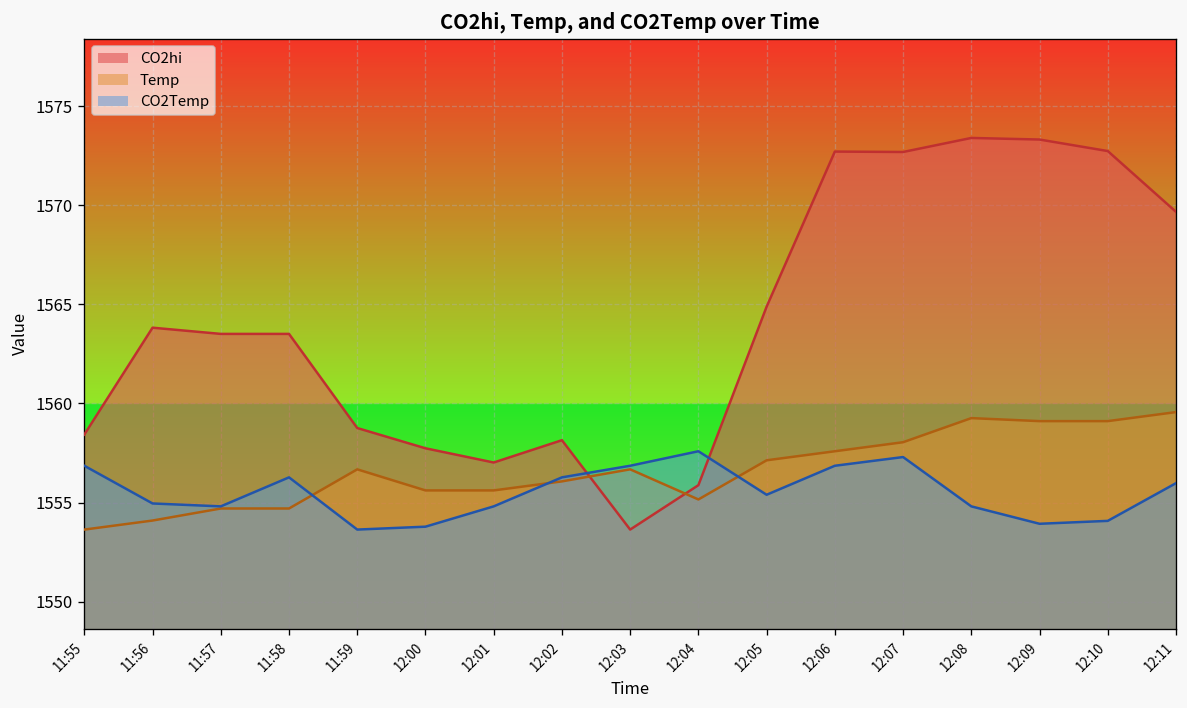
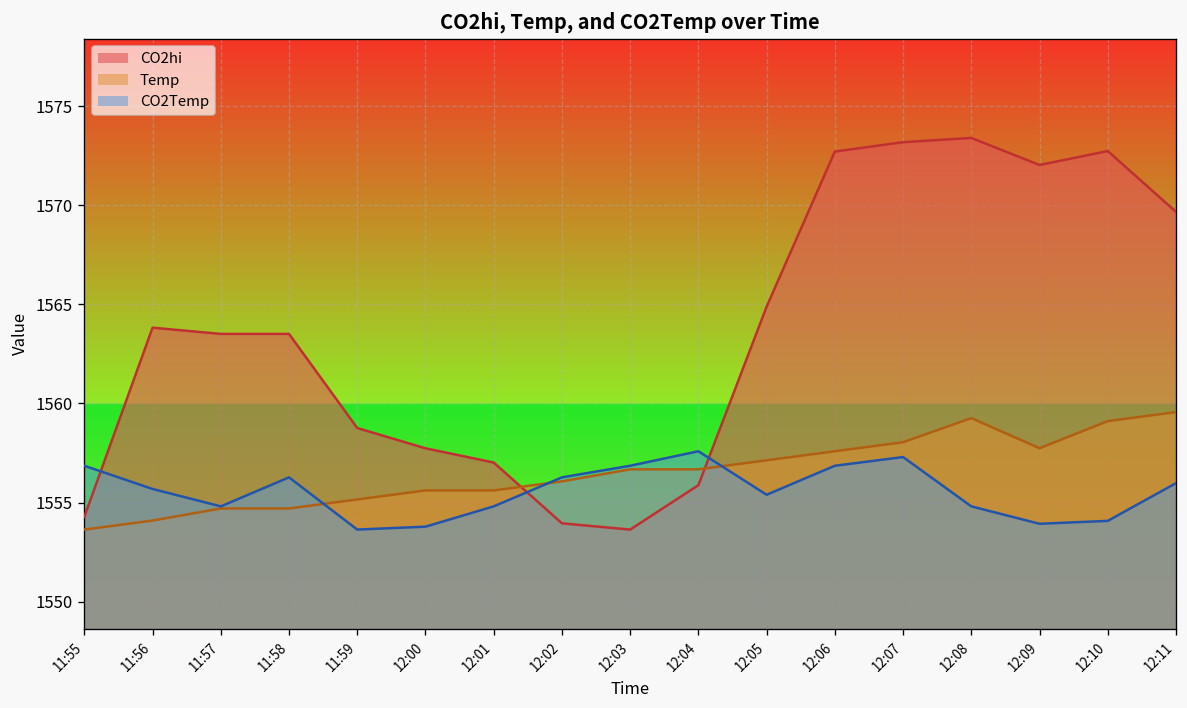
  {
    "CO2hi": {
-     "11:55": 1558.4,
+     "11:55": 1554.3,
      "11:56": 1563.8,
      "11:57": 1563.5,
      "11:58": 1563.5,
      "11:59": 1558.8,
      "12:00": 1557.7,
      "12:01": 1557.0,
-     "12:02": 1558.1,
+     "12:02": 1554.0,
      "12:03": 1553.6,
      "12:04": 1555.9,
      "12:05": 1564.9,
      "12:06": 1572.7,
-     "12:07": 1572.7,
+     "12:07": 1573.2,
      "12:08": 1573.4,
-     "12:09": 1573.3,
+     "12:09": 1572.0,
      "12:10": 1572.7,
      "12:11": 1569.7
    },
    "Temp": {
      "11:55": 1553.6,
      "11:56": 1554.1,
      "11:58": 1554.7,
-     "11:59": 1556.7,
+     "11:59": 1555.2,
      "12:00": 1555.6,
      "12:01": 1555.6,
      "12:02": 1556.1,
      "12:03": 1556.7,
-     "12:04": 1555.2,
+     "12:04": 1556.7,
      "12:05": 1557.1,
      "12:06": 1557.6,
      "12:07": 1558.0,
      "12:08": 1559.3,
-     "12:09": 1559.1,
+     "12:09": 1557.7,
      "12:10": 1559.1,
      "12:11": 1559.6
    },
    "CO2Temp": {
      "11:55": 1556.9,
-     "11:56": 1555.0,
+     "11:56": 1555.7,
      "11:58": 1556.3,
      "11:59": 1553.6,
      "12:00": 1553.8,
      "12:01": 1554.8,
      "12:02": 1556.3,
      "12:03": 1556.9,
      "12:04": 1557.6,
      "12:05": 1555.4,
      "12:06": 1556.9,
      "12:07": 1557.3,
      "12:08": 1554.8,
      "12:09": 1553.9,
      "12:10": 1554.1,
      "12:11": 1556.0
    }
  }
